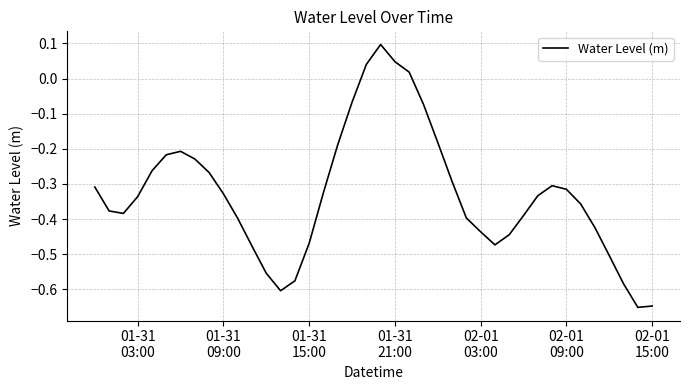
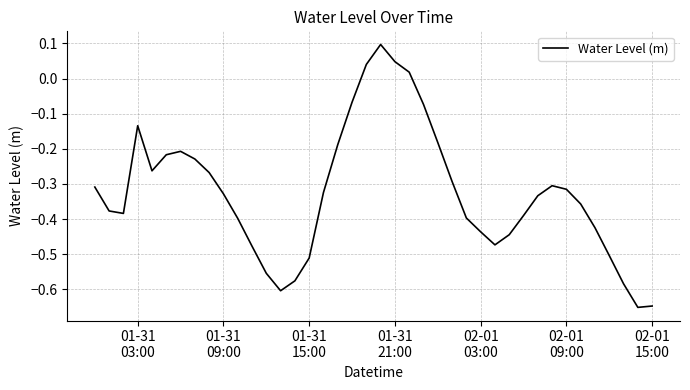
  {
-   "01-31 03:00": -0.34,
+   "01-31 03:00": -0.13,
    "01-31 09:00": -0.33,
-   "01-31 15:00": -0.47,
+   "01-31 15:00": -0.51,
    "01-31 21:00": 0.05,
    "02-01 03:00": -0.44,
    "02-01 09:00": -0.32,
    "02-01 15:00": -0.65
  }
